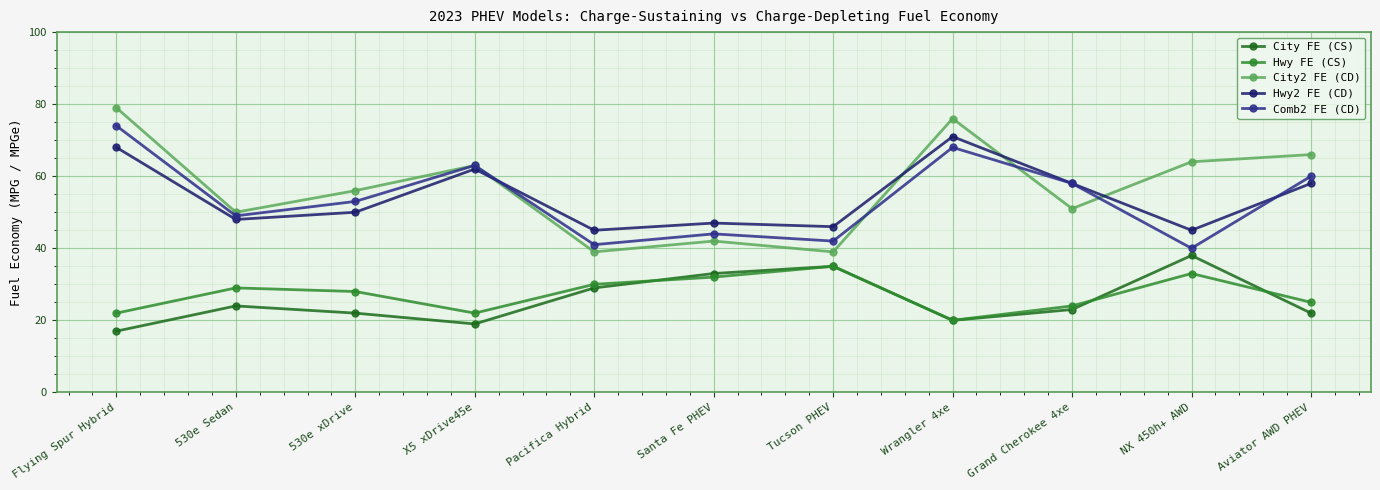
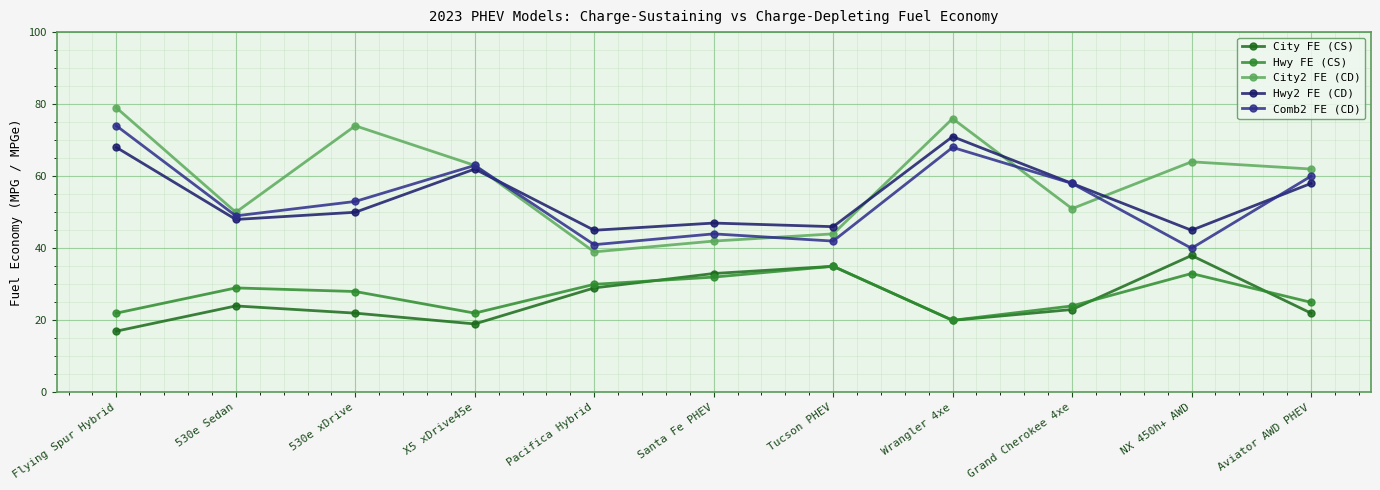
  {
    "City2 FE (CD)": {
      "Flying Spur Hybrid": 79,
      "530e Sedan": 50,
-     "530e xDrive": 56,
+     "530e xDrive": 74,
      "Pacifica Hybrid": 39,
      "Santa Fe PHEV": 42,
-     "Tucson PHEV": 39,
+     "Tucson PHEV": 44,
      "Wrangler 4xe": 76,
      "Grand Cherokee 4xe": 51,
      "NX 450h+ AWD": 64,
-     "Aviator AWD PHEV": 66
+     "Aviator AWD PHEV": 62
    }
  }
